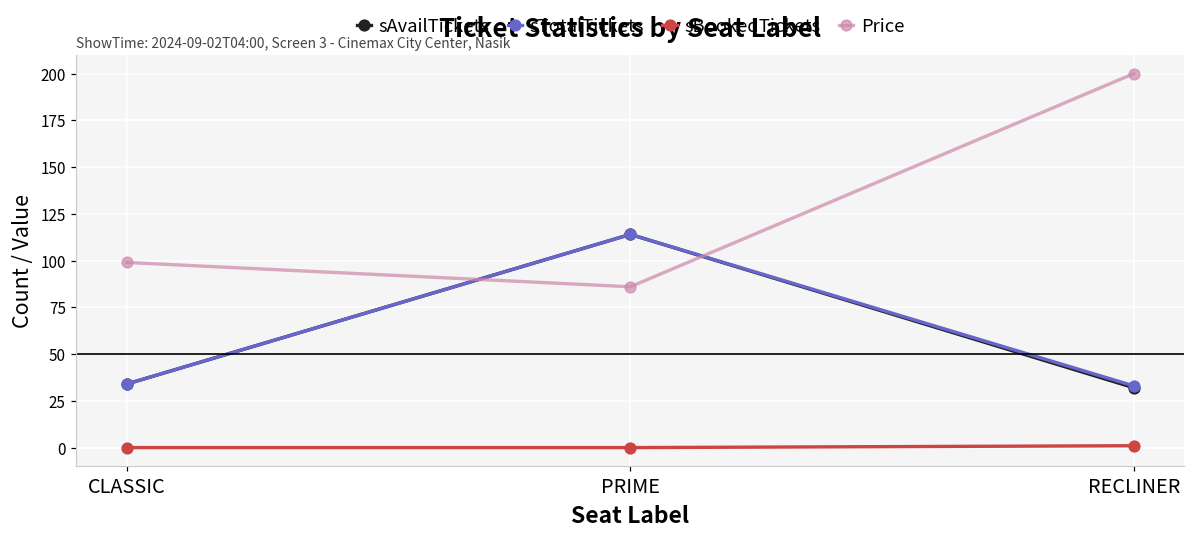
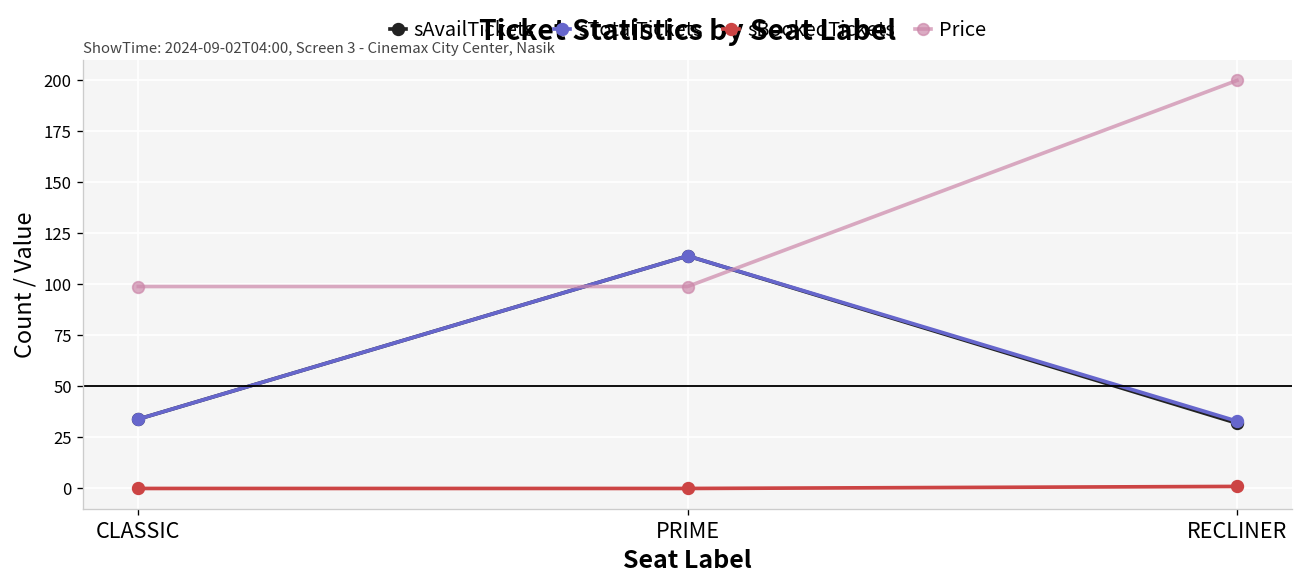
  {
    "sBookedTickets": {
      "CLASSIC": 0,
      "PRIME": 0,
      "RECLINER": 1
    },
    "Price": {
      "CLASSIC": 99,
-     "PRIME": 86,
+     "PRIME": 99,
      "RECLINER": 200
    }
  }
